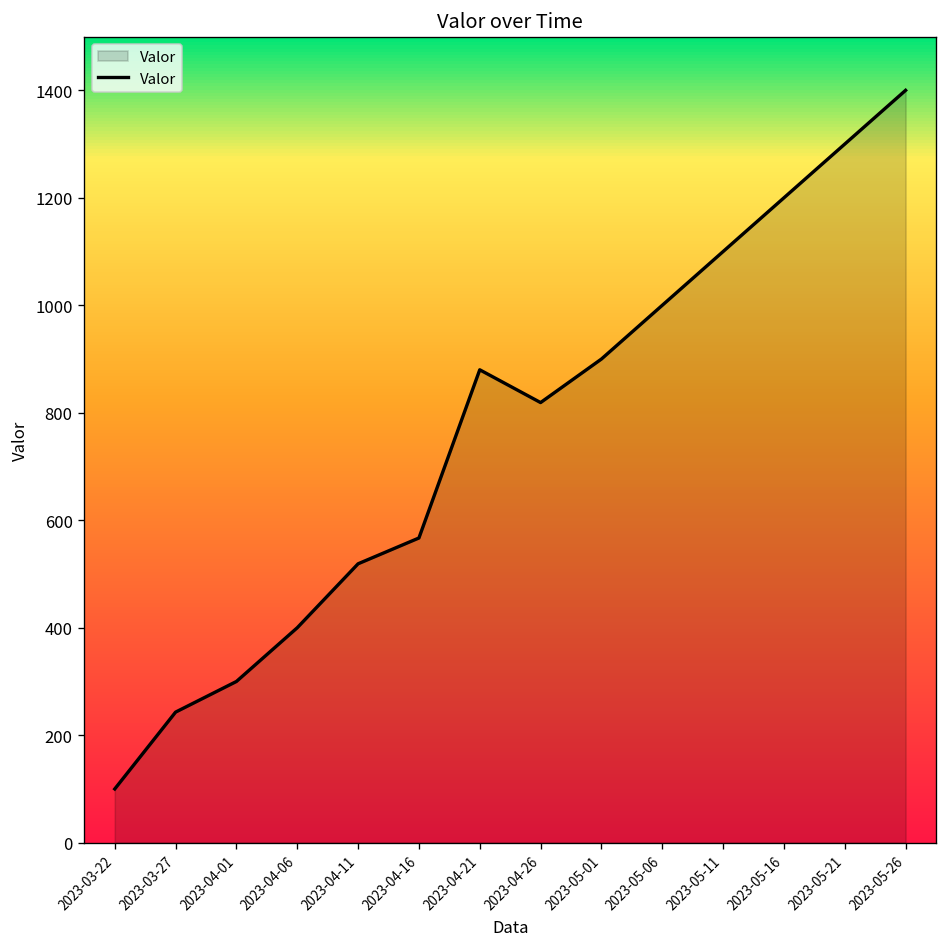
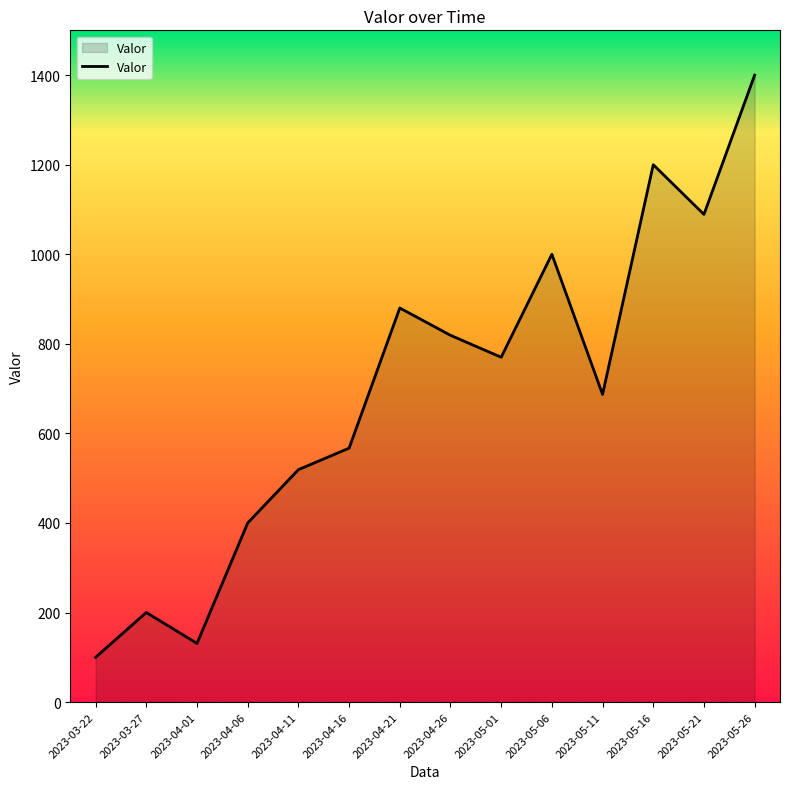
  {
    "2023-03-22": 100,
-   "2023-03-27": 240,
-   "2023-04-01": 300,
+   "2023-03-27": 200,
+   "2023-04-01": 130,
    "2023-04-06": 400,
    "2023-04-11": 520,
    "2023-04-16": 570,
    "2023-04-21": 880,
    "2023-04-26": 820,
-   "2023-05-01": 900,
+   "2023-05-01": 770,
    "2023-05-06": 1000,
-   "2023-05-11": 1100,
+   "2023-05-11": 690,
    "2023-05-16": 1200,
-   "2023-05-21": 1300,
+   "2023-05-21": 1090,
    "2023-05-26": 1400
  }
